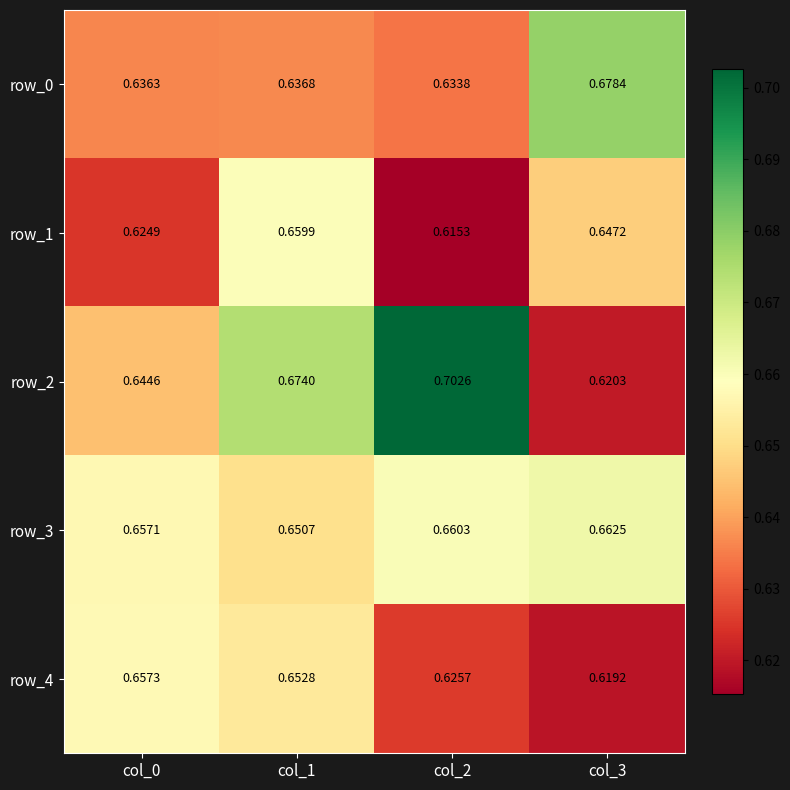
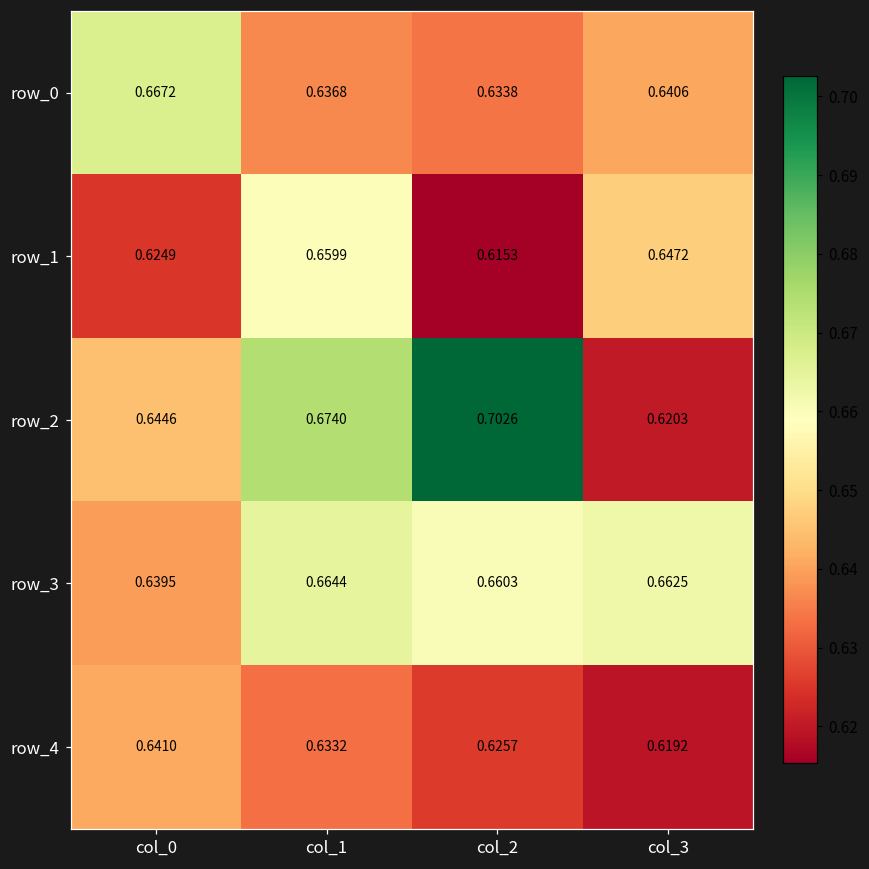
  {
    "row_0": {
-     "col_0": 0.6363,
+     "col_0": 0.6672,
      "col_1": 0.6368,
      "col_2": 0.6338,
-     "col_3": 0.6784
+     "col_3": 0.6406
    },
    "row_1": {
      "col_0": 0.6249,
      "col_1": 0.6599,
      "col_2": 0.6153,
      "col_3": 0.6472
    },
    "row_2": {
      "col_0": 0.6446,
      "col_1": 0.6740,
      "col_2": 0.7026,
      "col_3": 0.6203
    },
    "row_3": {
-     "col_0": 0.6571,
-     "col_1": 0.6507,
+     "col_0": 0.6395,
+     "col_1": 0.6644,
      "col_2": 0.6603,
      "col_3": 0.6625
    },
    "row_4": {
-     "col_0": 0.6573,
-     "col_1": 0.6528,
+     "col_0": 0.6410,
+     "col_1": 0.6332,
      "col_2": 0.6257,
      "col_3": 0.6192
    }
  }
